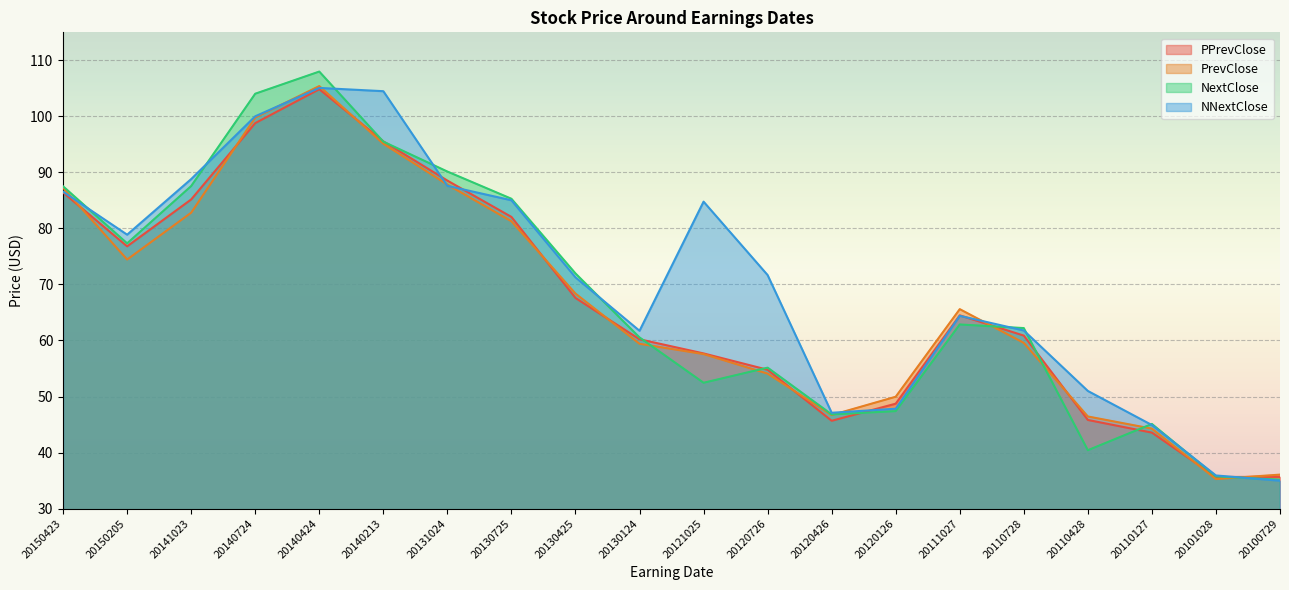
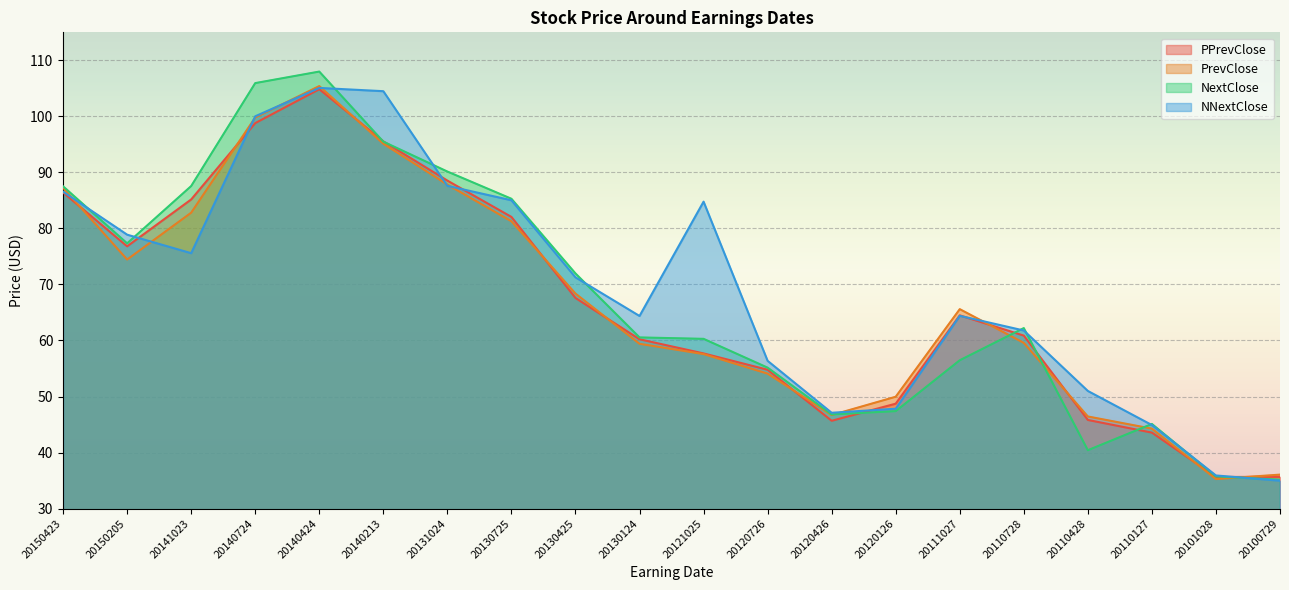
  {
    "NextClose": {
      "20150205": 77,
      "20141023": 88,
-     "20140724": 104,
+     "20140724": 106,
      "20140424": 108,
      "20131024": 90,
      "20130425": 72,
-     "20121025": 52,
-     "20111027": 63,
+     "20121025": 60,
+     "20111027": 56,
      "20110428": 40
    },
    "NNextClose": {
      "20150205": 79,
-     "20141023": 89,
+     "20141023": 76,
      "20140213": 104,
      "20130425": 71,
-     "20130124": 62,
+     "20130124": 64,
      "20121025": 85,
-     "20120726": 72,
+     "20120726": 56,
      "20110428": 51
    }
  }
